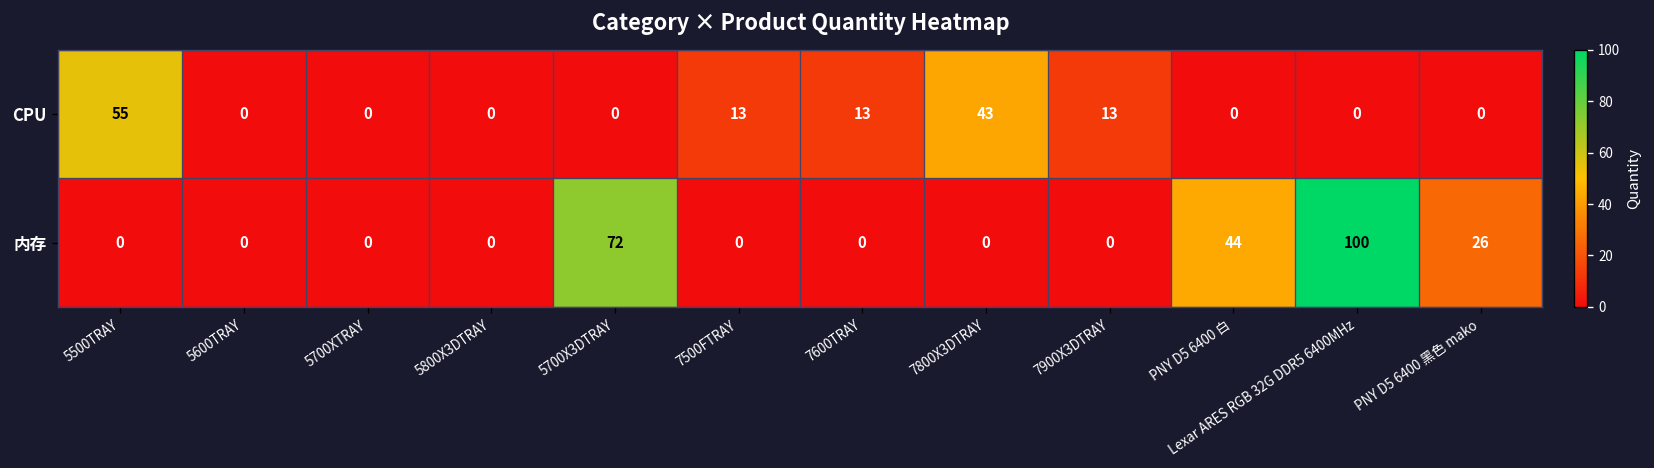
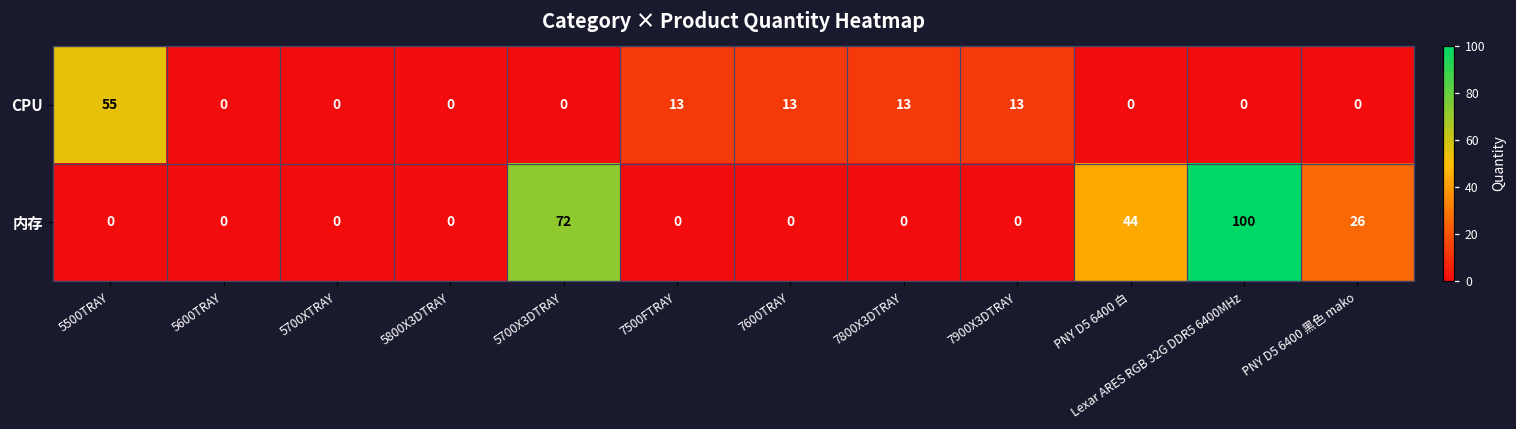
  {
    "CPU": {
      "5500TRAY": 55,
      "5600TRAY": 0,
      "5700XTRAY": 0,
      "5800X3DTRAY": 0,
      "5700X3DTRAY": 0,
      "7500FTRAY": 13,
      "7600TRAY": 13,
-     "7800X3DTRAY": 43,
+     "7800X3DTRAY": 13,
      "7900X3DTRAY": 13,
      "PNY D5 6400 白": 0,
      "Lexar ARES RGB 32G DDR5 6400MHz": 0,
      "PNY D5 6400 黑色 mako": 0
    },
    "内存": {
      "5500TRAY": 0,
      "5600TRAY": 0,
      "5700XTRAY": 0,
      "5800X3DTRAY": 0,
      "5700X3DTRAY": 72,
      "7500FTRAY": 0,
      "7600TRAY": 0,
      "7800X3DTRAY": 0,
      "7900X3DTRAY": 0,
      "PNY D5 6400 白": 44,
      "Lexar ARES RGB 32G DDR5 6400MHz": 100,
      "PNY D5 6400 黑色 mako": 26
    }
  }
